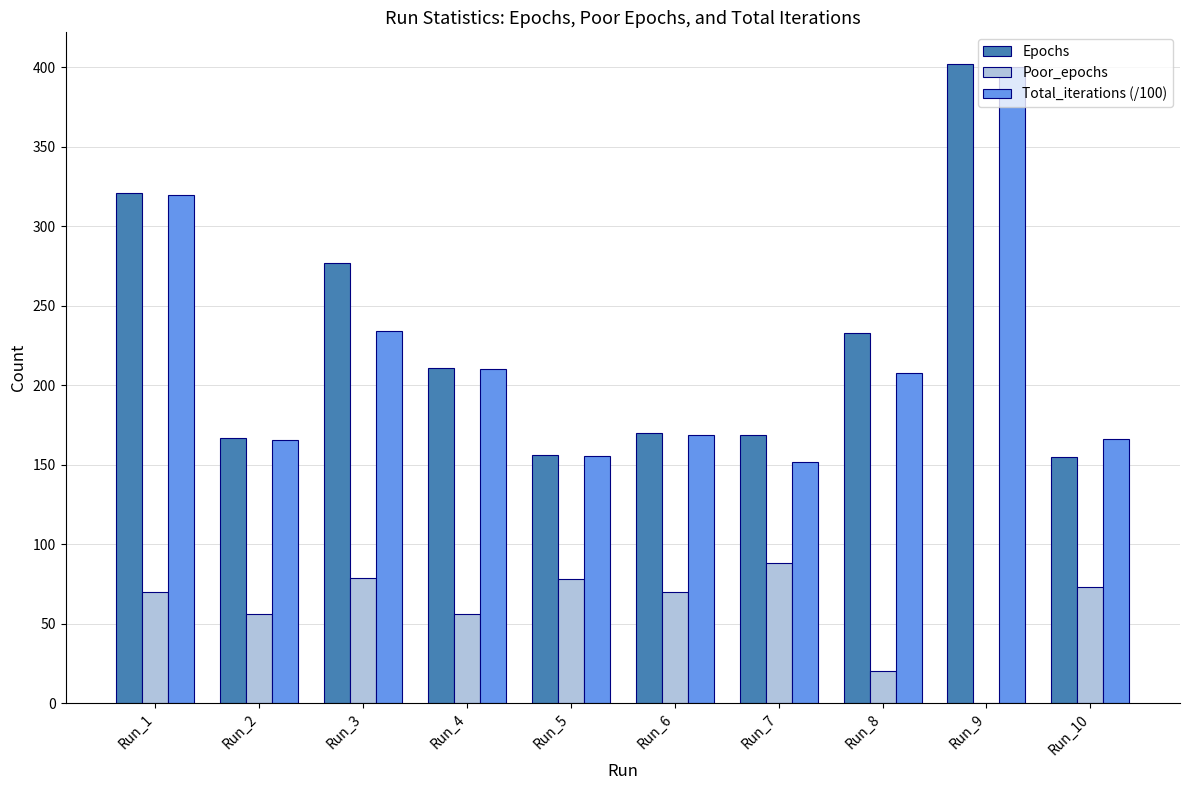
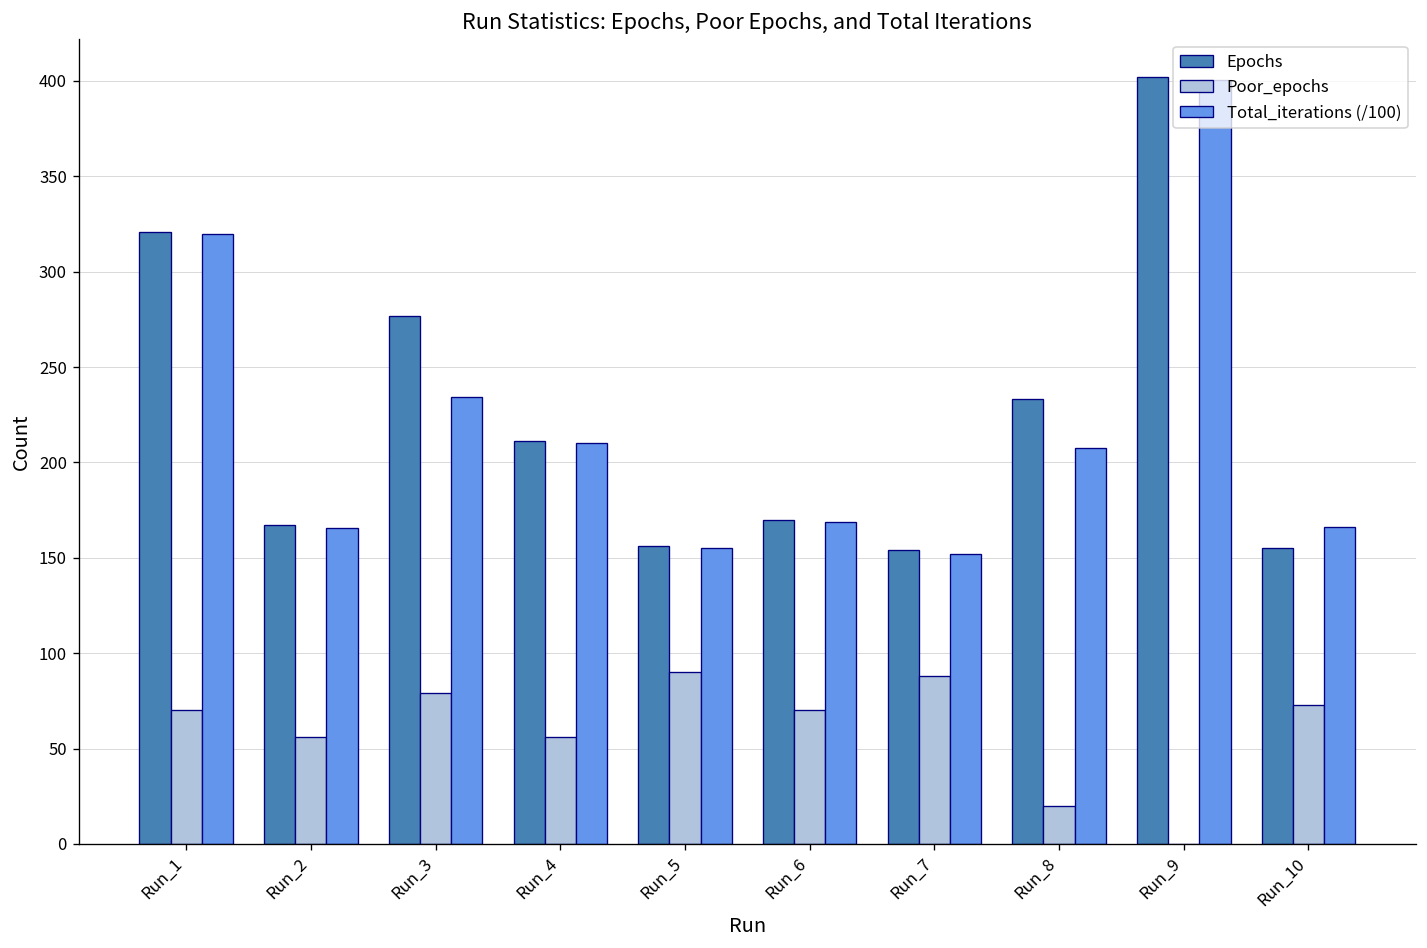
  {
    "Epochs": {
      "Run_1": 321,
      "Run_2": 167,
      "Run_3": 277,
      "Run_4": 211,
      "Run_5": 156,
      "Run_6": 170,
-     "Run_7": 169,
+     "Run_7": 154,
      "Run_8": 233,
      "Run_9": 402,
      "Run_10": 155
    },
    "Poor_epochs": {
      "Run_1": 70,
      "Run_2": 56,
      "Run_3": 79,
      "Run_4": 56,
-     "Run_5": 78,
+     "Run_5": 90,
      "Run_6": 70,
      "Run_7": 88,
      "Run_8": 20,
      "Run_9": 0,
      "Run_10": 73
    },
    "Total_iterations (/100)": {
      "Run_1": 320,
      "Run_2": 165,
      "Run_3": 234,
      "Run_4": 210,
      "Run_5": 155,
      "Run_6": 169,
      "Run_7": 152,
      "Run_8": 208,
      "Run_10": 166
    }
  }
